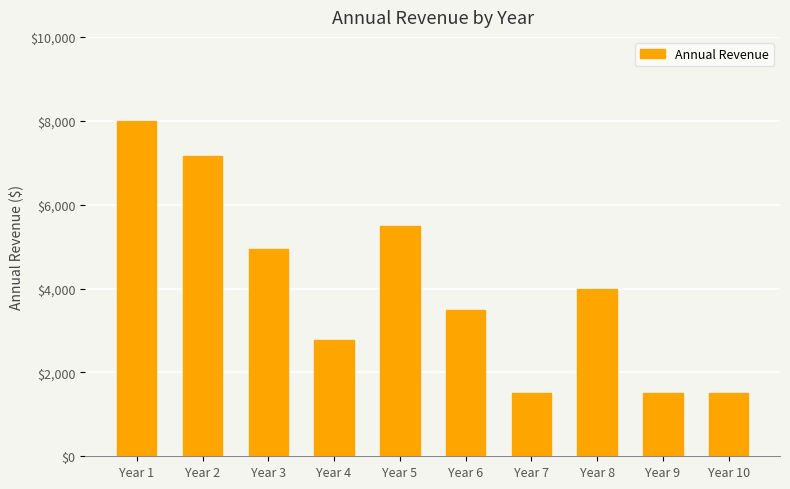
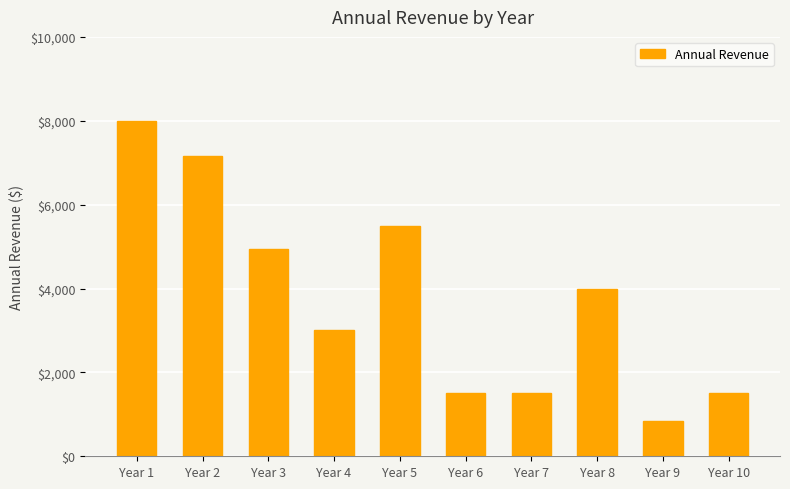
  {
    "Year 1": "$8,000",
    "Year 2": "$7,200",
    "Year 3": "$5,000",
-   "Year 4": "$2,800",
+   "Year 4": "$3,000",
    "Year 5": "$5,500",
-   "Year 6": "$3,500",
+   "Year 6": "$1,500",
    "Year 7": "$1,500",
    "Year 8": "$4,000",
-   "Year 9": "$1,500",
+   "Year 9": "$800",
    "Year 10": "$1,500"
  }
